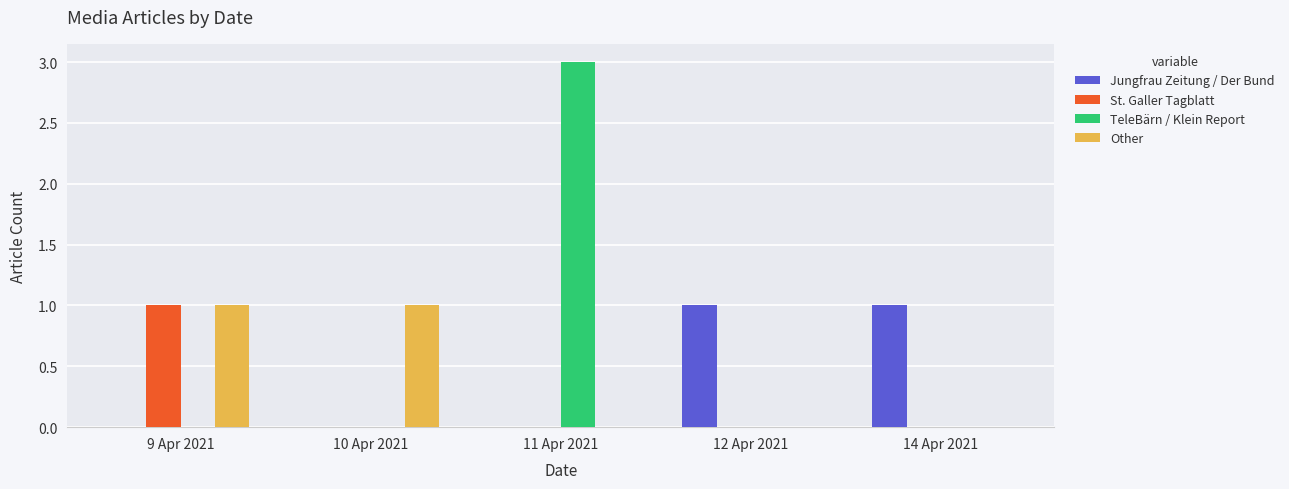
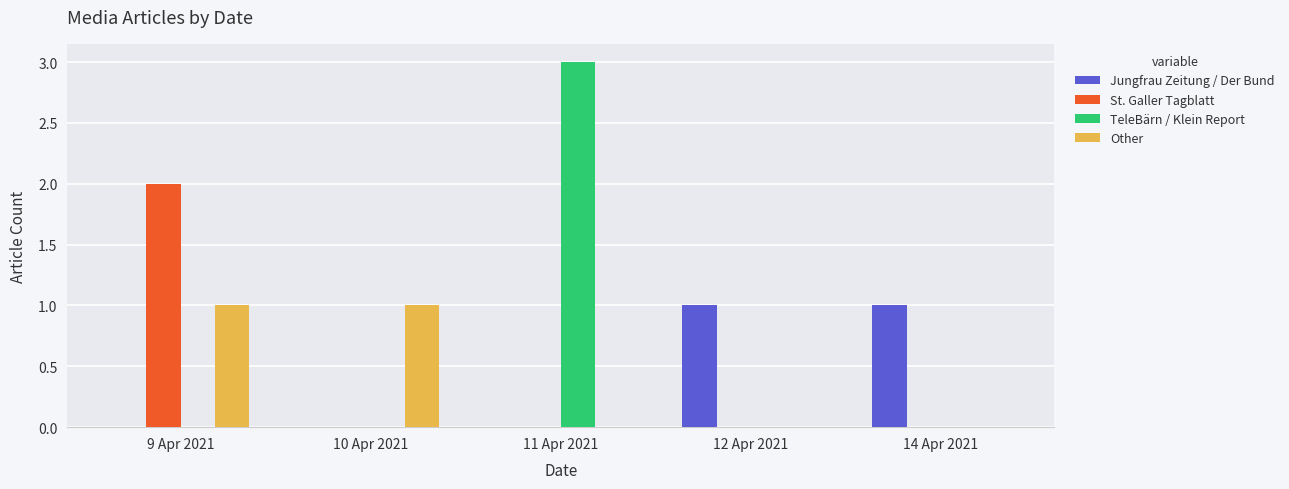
  {
    "Jungfrau Zeitung / Der Bund": {
      "9 Apr 2021": 0,
      "10 Apr 2021": 0,
      "11 Apr 2021": 0,
      "12 Apr 2021": 1,
      "14 Apr 2021": 1
    },
    "St. Galler Tagblatt": {
-     "9 Apr 2021": 1,
+     "9 Apr 2021": 2,
      "10 Apr 2021": 0,
      "11 Apr 2021": 0,
      "12 Apr 2021": 0,
      "14 Apr 2021": 0
    },
    "TeleBärn / Klein Report": {
      "9 Apr 2021": 0,
      "10 Apr 2021": 0,
      "11 Apr 2021": 3,
      "12 Apr 2021": 0,
      "14 Apr 2021": 0
    },
    "Other": {
      "9 Apr 2021": 1,
      "10 Apr 2021": 1,
      "11 Apr 2021": 0,
      "12 Apr 2021": 0,
      "14 Apr 2021": 0
    }
  }
